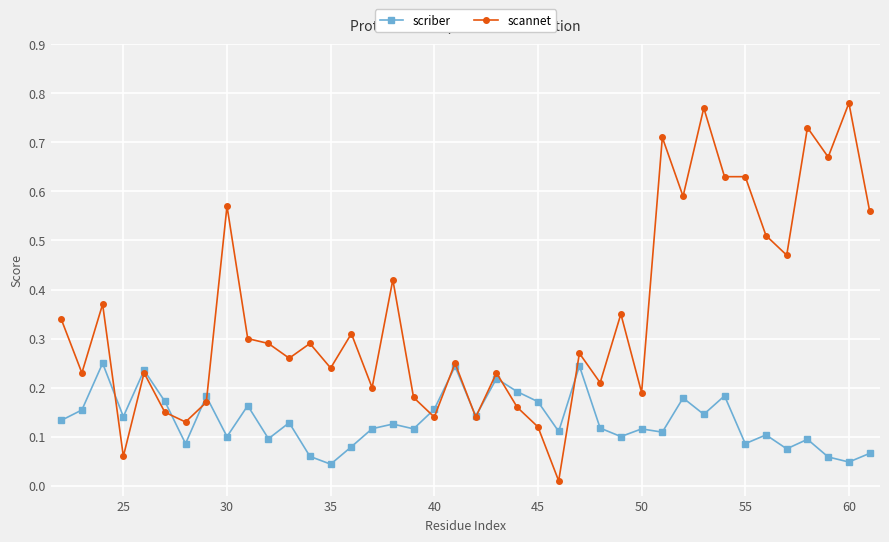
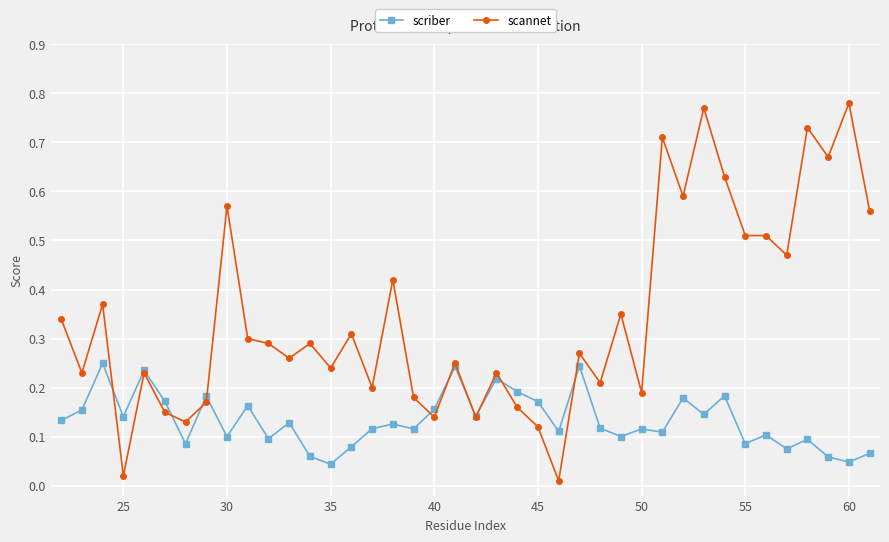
  {
    "scriber": {
      "25": 0.14,
      "30": 0.10,
      "35": 0.04,
      "40": 0.16,
      "45": 0.17,
      "50": 0.12,
      "55": 0.09,
      "60": 0.05
    },
    "scannet": {
-     "25": 0.06,
+     "25": 0.02,
      "30": 0.57,
      "35": 0.24,
      "40": 0.14,
      "45": 0.12,
      "50": 0.19,
-     "55": 0.63,
+     "55": 0.51,
      "60": 0.78
    }
  }
